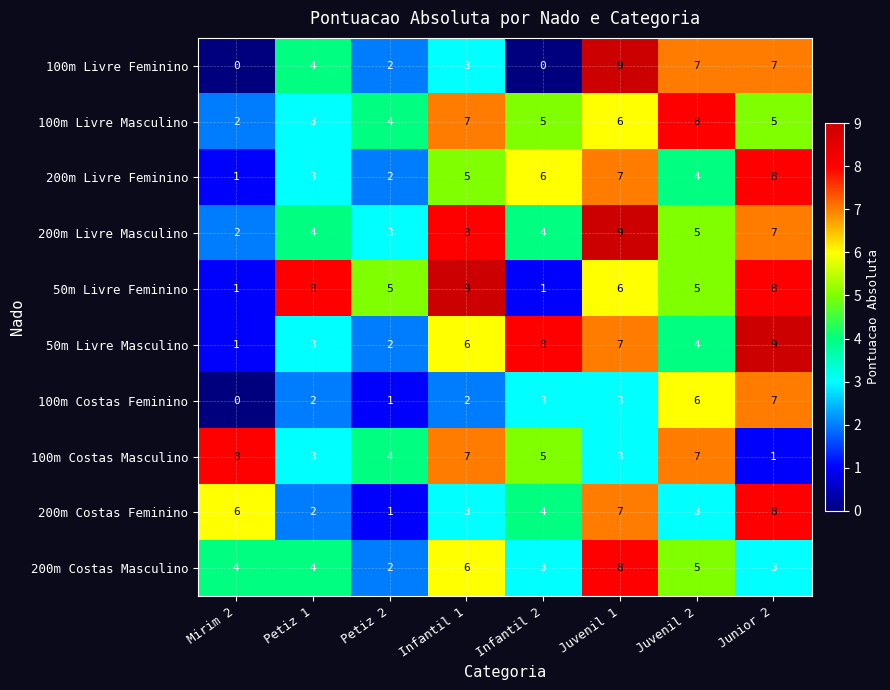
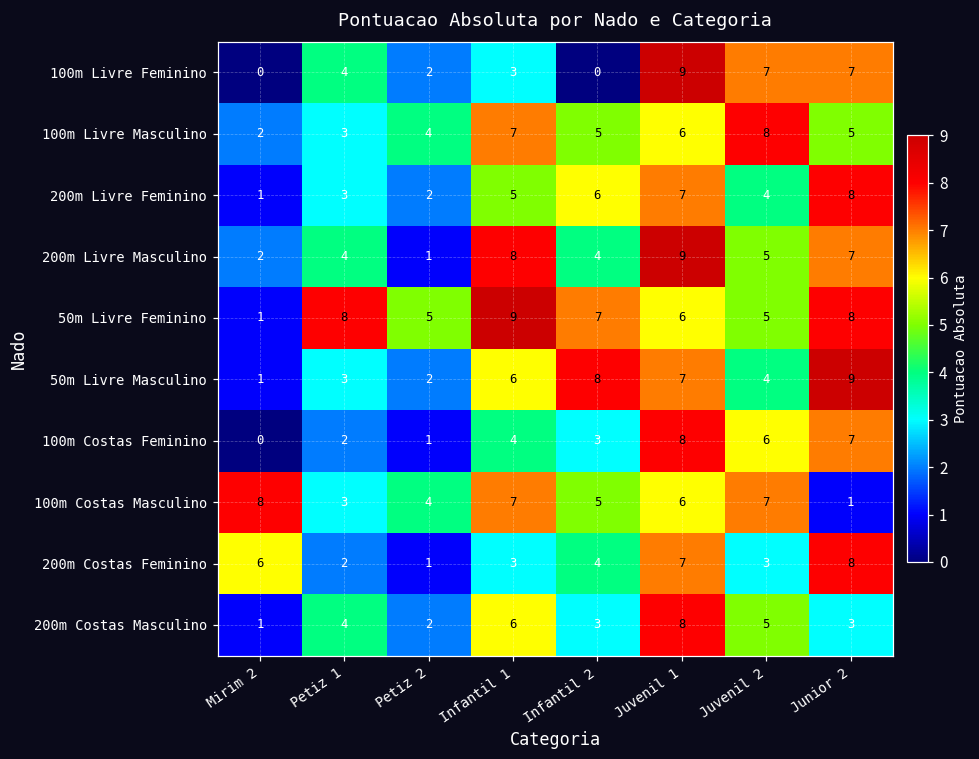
  {
    "100m Livre Feminino": {
      "Mirim 2": 0,
      "Petiz 1": 4,
      "Petiz 2": 2,
      "Infantil 1": 3,
      "Infantil 2": 0,
      "Juvenil 1": 9,
      "Juvenil 2": 7,
      "Junior 2": 7
    },
    "100m Livre Masculino": {
      "Mirim 2": 2,
      "Petiz 1": 3,
      "Petiz 2": 4,
      "Infantil 1": 7,
      "Infantil 2": 5,
      "Juvenil 1": 6,
      "Juvenil 2": 8,
      "Junior 2": 5
    },
    "200m Livre Feminino": {
      "Mirim 2": 1,
      "Petiz 1": 3,
      "Petiz 2": 2,
      "Infantil 1": 5,
      "Infantil 2": 6,
      "Juvenil 1": 7,
      "Juvenil 2": 4,
      "Junior 2": 8
    },
    "200m Livre Masculino": {
      "Mirim 2": 2,
      "Petiz 1": 4,
-     "Petiz 2": 3,
+     "Petiz 2": 1,
      "Infantil 1": 8,
      "Infantil 2": 4,
      "Juvenil 1": 9,
      "Juvenil 2": 5,
      "Junior 2": 7
    },
    "50m Livre Feminino": {
      "Mirim 2": 1,
      "Petiz 1": 8,
      "Petiz 2": 5,
      "Infantil 1": 9,
-     "Infantil 2": 1,
+     "Infantil 2": 7,
      "Juvenil 1": 6,
      "Juvenil 2": 5,
      "Junior 2": 8
    },
    "50m Livre Masculino": {
      "Mirim 2": 1,
      "Petiz 1": 3,
      "Petiz 2": 2,
      "Infantil 1": 6,
      "Infantil 2": 8,
      "Juvenil 1": 7,
      "Juvenil 2": 4,
      "Junior 2": 9
    },
    "100m Costas Feminino": {
      "Mirim 2": 0,
      "Petiz 1": 2,
      "Petiz 2": 1,
-     "Infantil 1": 2,
+     "Infantil 1": 4,
      "Infantil 2": 3,
-     "Juvenil 1": 3,
+     "Juvenil 1": 8,
      "Juvenil 2": 6,
      "Junior 2": 7
    },
    "100m Costas Masculino": {
      "Mirim 2": 8,
      "Petiz 1": 3,
      "Petiz 2": 4,
      "Infantil 1": 7,
      "Infantil 2": 5,
-     "Juvenil 1": 3,
+     "Juvenil 1": 6,
      "Juvenil 2": 7,
      "Junior 2": 1
    },
    "200m Costas Feminino": {
      "Mirim 2": 6,
      "Petiz 1": 2,
      "Petiz 2": 1,
      "Infantil 1": 3,
      "Infantil 2": 4,
      "Juvenil 1": 7,
      "Juvenil 2": 3,
      "Junior 2": 8
    },
    "200m Costas Masculino": {
-     "Mirim 2": 4,
+     "Mirim 2": 1,
      "Petiz 1": 4,
      "Petiz 2": 2,
      "Infantil 1": 6,
      "Infantil 2": 3,
      "Juvenil 1": 8,
      "Juvenil 2": 5,
      "Junior 2": 3
    }
  }
